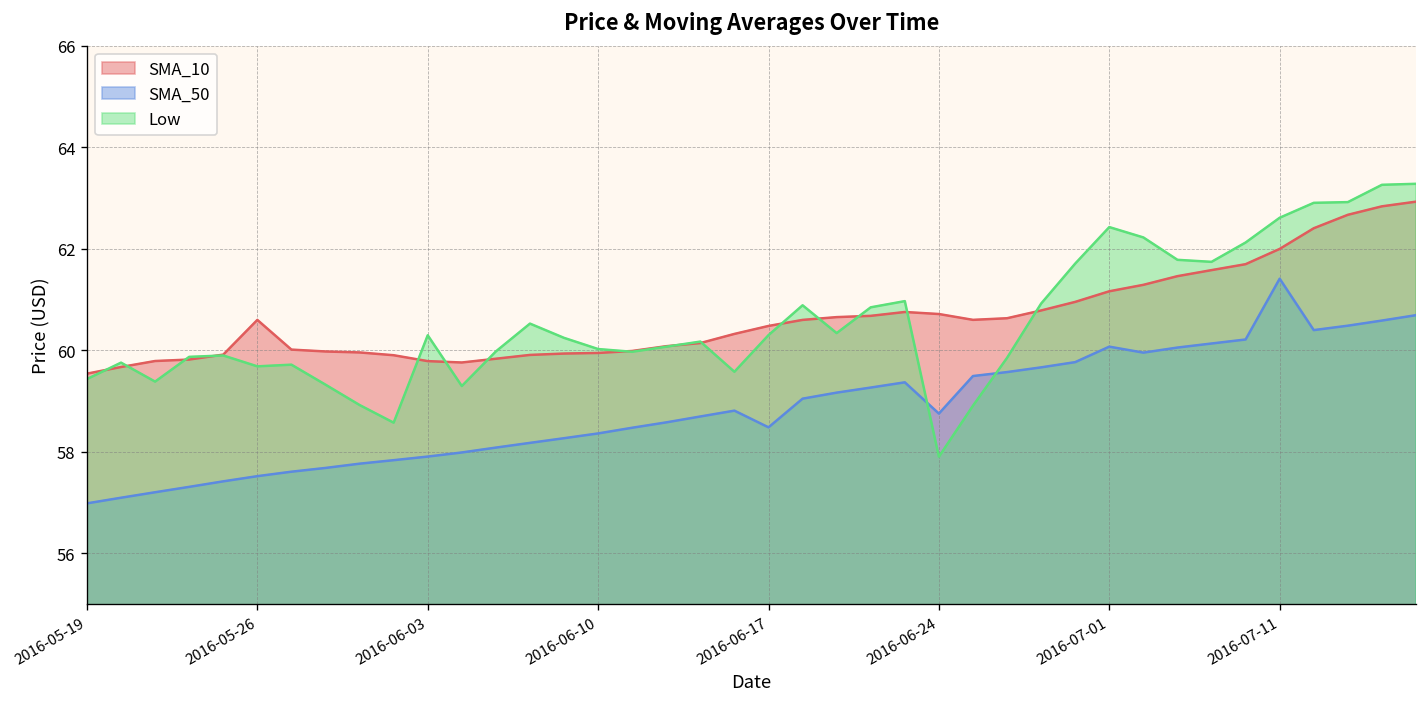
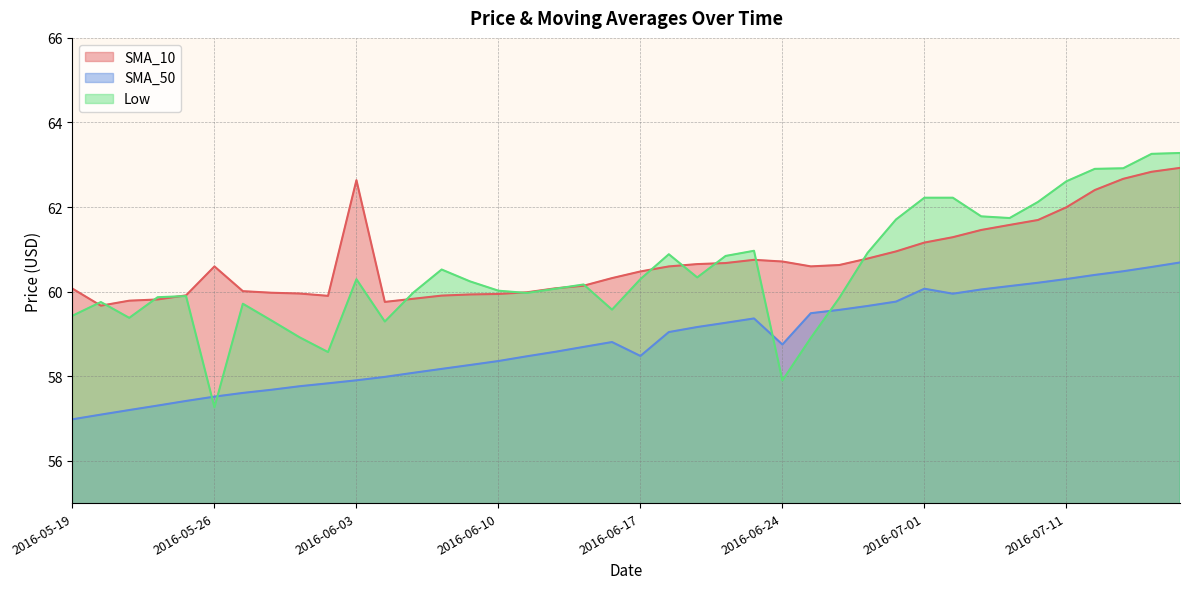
  {
    "SMA_10": {
-     "2016-05-19": 59.5,
+     "2016-05-19": 60.1,
      "2016-05-26": 60.6,
-     "2016-06-03": 59.8,
+     "2016-06-03": 62.6,
      "2016-06-10": 59.9,
      "2016-06-17": 60.5,
      "2016-06-24": 60.7,
      "2016-07-01": 61.2,
      "2016-07-11": 62.0
    },
    "SMA_50": {
      "2016-05-19": 57.0,
      "2016-05-26": 57.5,
      "2016-06-03": 57.9,
      "2016-06-10": 58.4,
      "2016-06-17": 58.5,
      "2016-06-24": 58.8,
      "2016-07-01": 60.1,
-     "2016-07-11": 61.4
+     "2016-07-11": 60.3
    },
    "Low": {
      "2016-05-19": 59.4,
-     "2016-05-26": 59.7,
+     "2016-05-26": 57.3,
      "2016-06-03": 60.3,
      "2016-06-10": 60.0,
      "2016-06-17": 60.3,
      "2016-06-24": 57.9,
-     "2016-07-01": 62.4,
+     "2016-07-01": 62.2,
      "2016-07-11": 62.6
    }
  }
